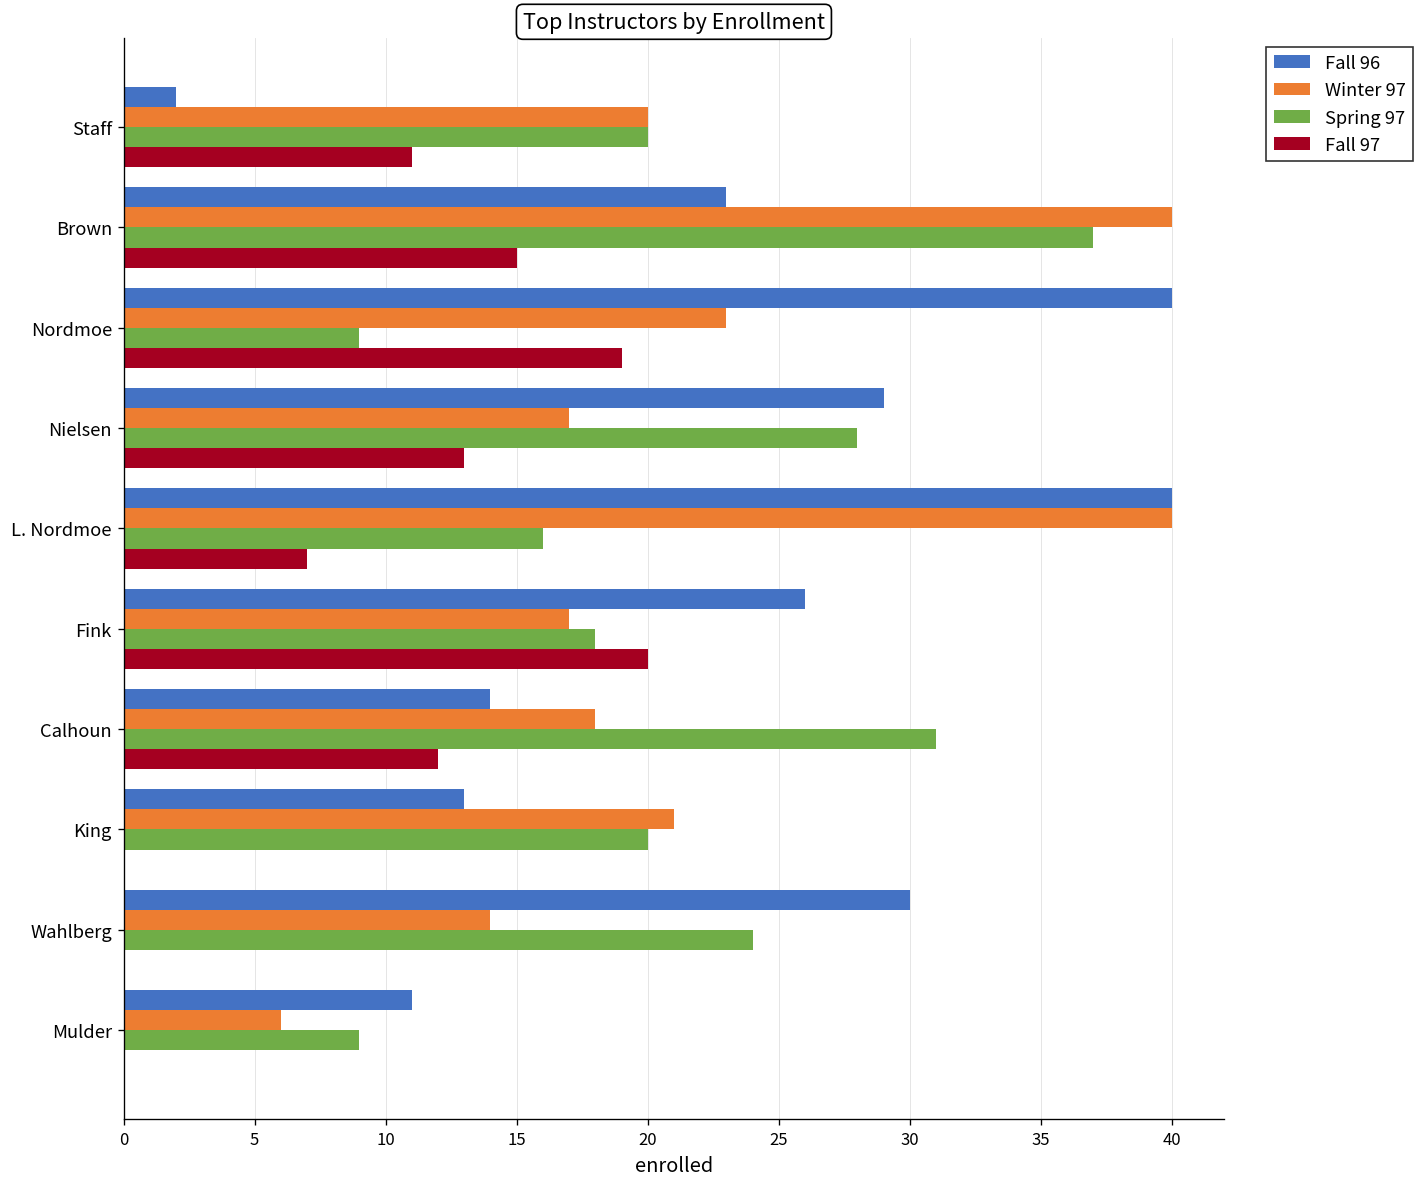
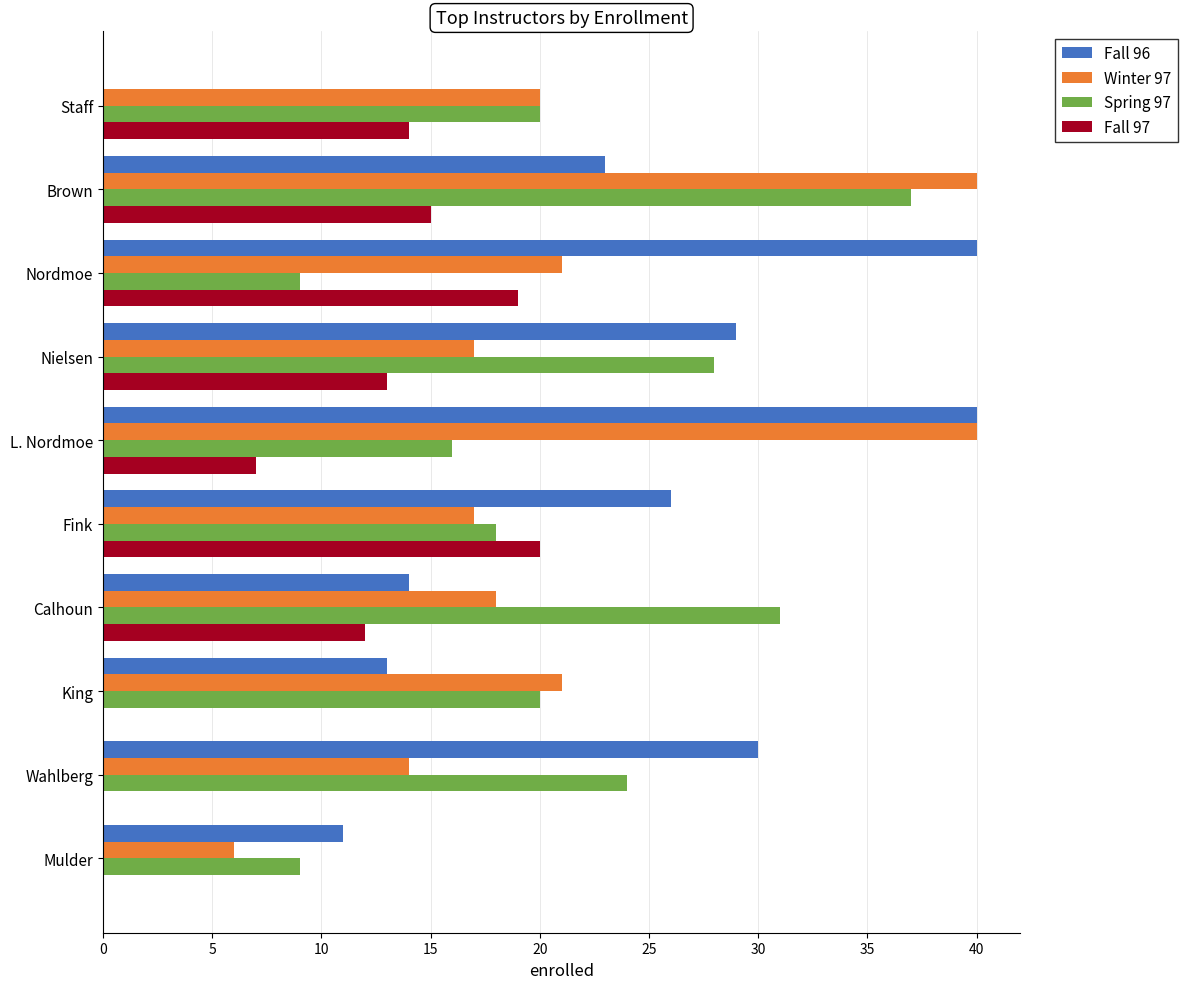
  {
    "Fall 96": {
-     "Staff": 2,
+     "Staff": 0,
      "Brown": 23,
      "Nordmoe": 40,
      "Nielsen": 29,
      "L. Nordmoe": 40,
      "Fink": 26,
      "Calhoun": 14,
      "King": 13,
      "Wahlberg": 30,
      "Mulder": 11
    },
    "Winter 97": {
      "Staff": 20,
      "Brown": 40,
-     "Nordmoe": 23,
+     "Nordmoe": 21,
      "Nielsen": 17,
      "L. Nordmoe": 40,
      "Fink": 17,
      "Calhoun": 18,
      "King": 21,
      "Wahlberg": 14,
      "Mulder": 6
    },
    "Spring 97": {
      "Staff": 20,
      "Brown": 37,
      "Nordmoe": 9,
      "Nielsen": 28,
      "L. Nordmoe": 16,
      "Fink": 18,
      "Calhoun": 31,
      "King": 20,
      "Wahlberg": 24,
      "Mulder": 9
    },
    "Fall 97": {
-     "Staff": 11,
+     "Staff": 14,
      "Brown": 15,
      "Nordmoe": 19,
      "Nielsen": 13,
      "L. Nordmoe": 7,
      "Fink": 20,
      "Calhoun": 12,
      "King": 0,
      "Wahlberg": 0,
      "Mulder": 0
    }
  }
